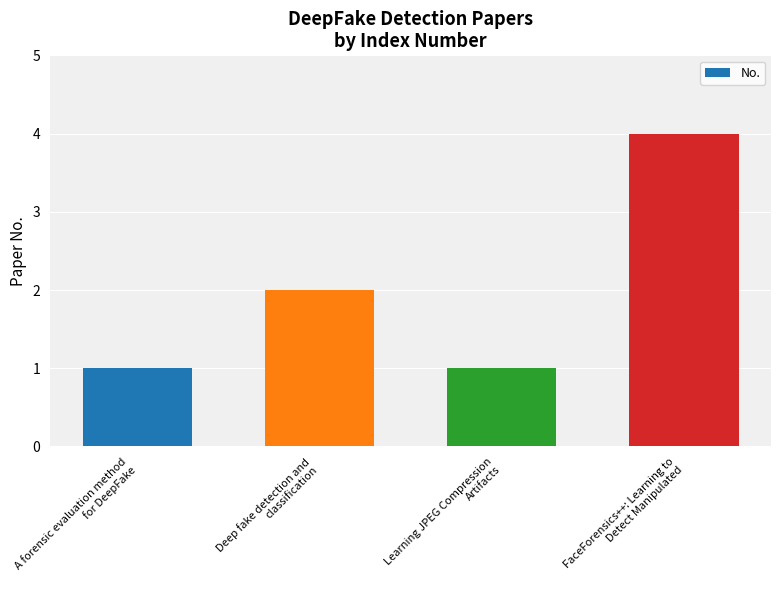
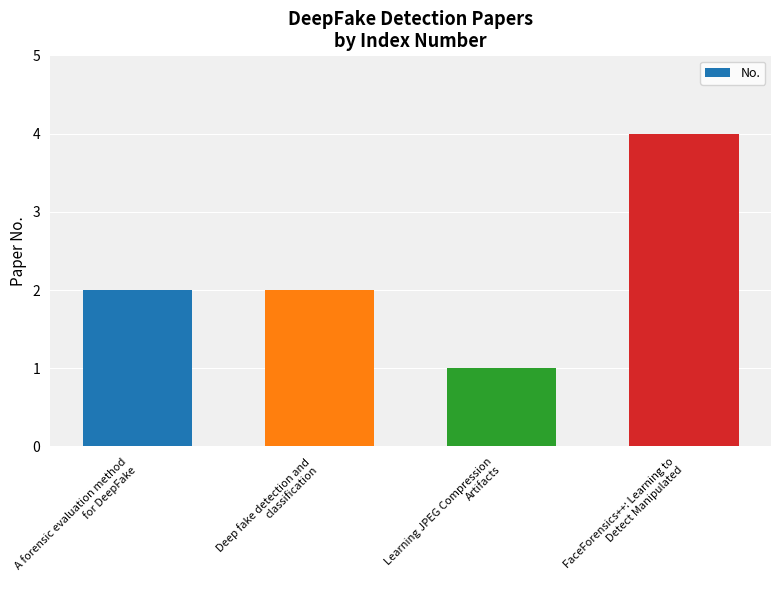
  {
-   "A forensic evaluation method for DeepFake": 1,
+   "A forensic evaluation method for DeepFake": 2,
    "Deep fake detection and classification": 2,
    "Learning JPEG Compression Artifacts": 1,
    "FaceForensics++: Learning to Detect Manipulated": 4
  }
